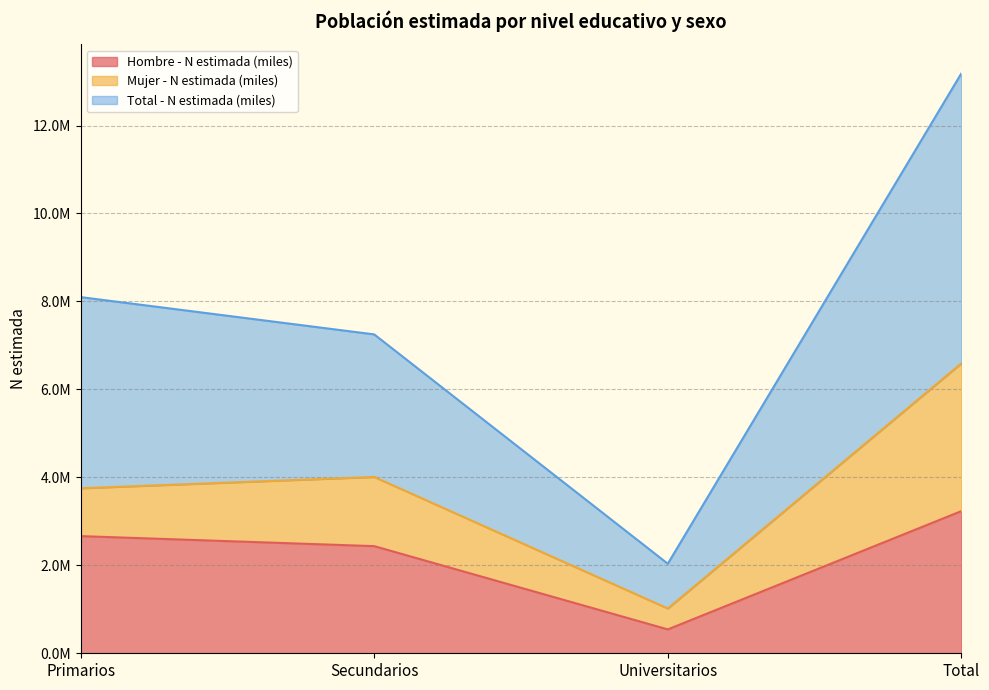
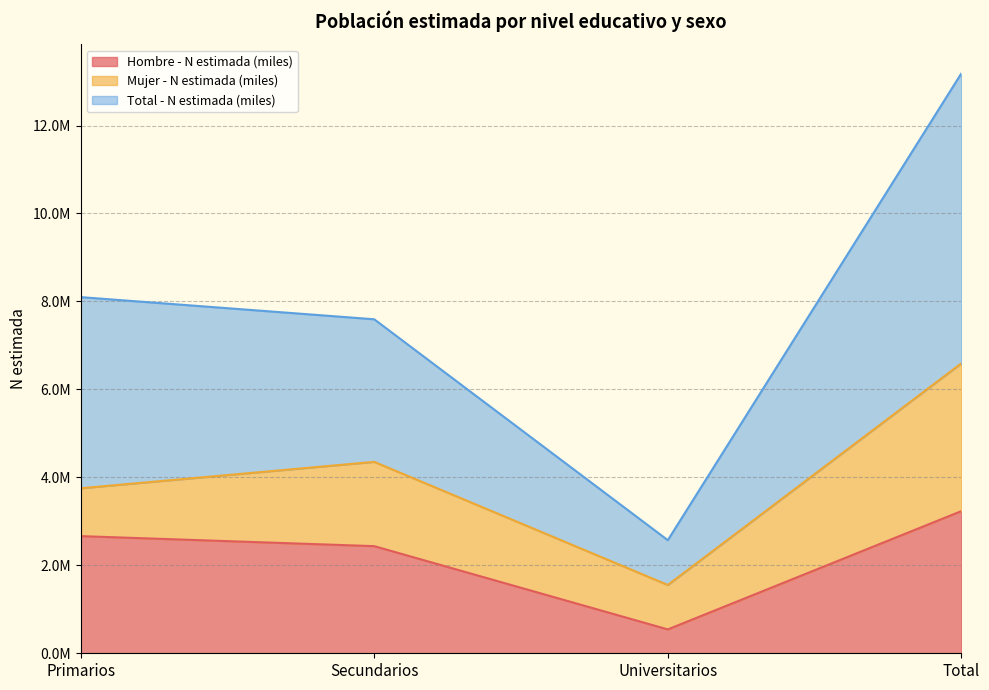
  {
    "Hombre - N estimada (miles)": {
      "Primarios": 2700000,
      "Secundarios": 2400000,
      "Universitarios": 500000,
      "Total": 3200000
    },
    "Mujer - N estimada (miles)": {
      "Primarios": 1100000,
-     "Secundarios": 1600000,
-     "Universitarios": 500000,
+     "Secundarios": 1900000,
+     "Universitarios": 1000000,
      "Total": 3400000
    },
    "Total - N estimada (miles)": {
      "Primarios": 4300000,
      "Secundarios": 3200000,
      "Universitarios": 1000000,
      "Total": 6600000
    }
  }
